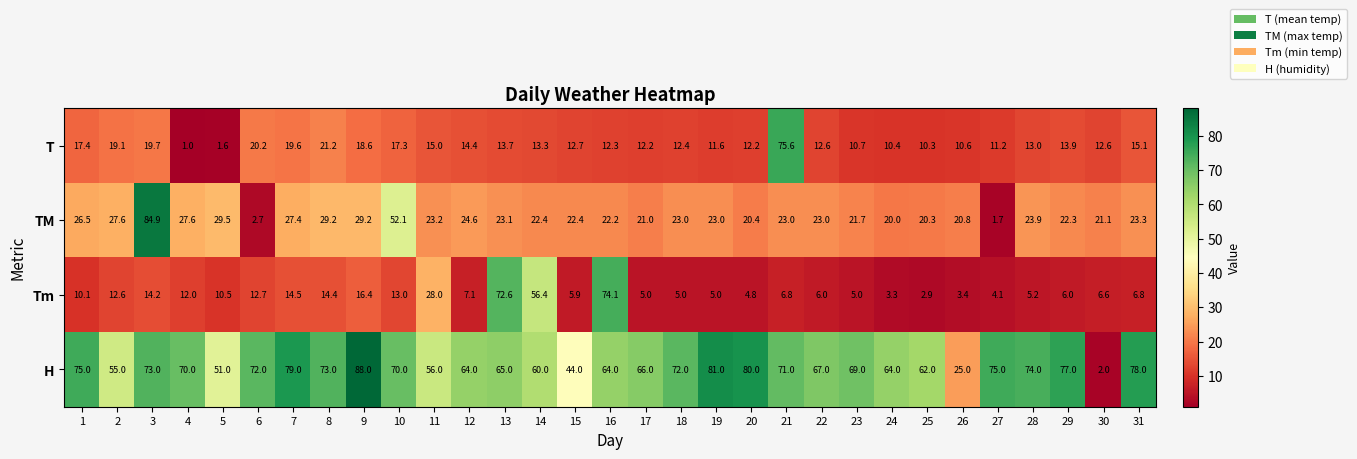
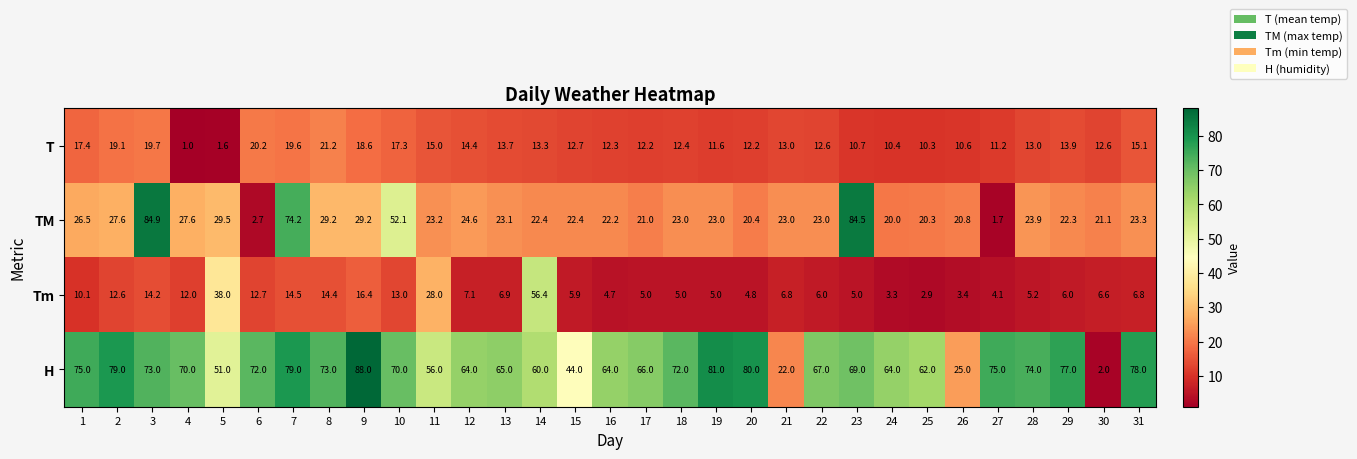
  {
    "T": {
      "1": 17.4,
      "2": 19.1,
      "3": 19.7,
      "4": 1.0,
      "5": 1.6,
      "6": 20.2,
      "7": 19.6,
      "8": 21.2,
      "9": 18.6,
      "10": 17.3,
      "11": 15.0,
      "12": 14.4,
      "13": 13.7,
      "14": 13.3,
      "15": 12.7,
      "16": 12.3,
      "17": 12.2,
      "18": 12.4,
      "19": 11.6,
      "20": 12.2,
-     "21": 75.6,
+     "21": 13.0,
      "22": 12.6,
      "23": 10.7,
      "24": 10.4,
      "25": 10.3,
      "26": 10.6,
      "27": 11.2,
      "28": 13.0,
      "29": 13.9,
      "30": 12.6,
      "31": 15.1
    },
    "TM": {
      "1": 26.5,
      "2": 27.6,
      "3": 84.9,
      "4": 27.6,
      "5": 29.5,
      "6": 2.7,
-     "7": 27.4,
+     "7": 74.2,
      "8": 29.2,
      "9": 29.2,
      "10": 52.1,
      "11": 23.2,
      "12": 24.6,
      "13": 23.1,
      "14": 22.4,
      "15": 22.4,
      "16": 22.2,
      "17": 21.0,
      "18": 23.0,
      "19": 23.0,
      "20": 20.4,
      "21": 23.0,
      "22": 23.0,
-     "23": 21.7,
+     "23": 84.5,
      "24": 20.0,
      "25": 20.3,
      "26": 20.8,
      "27": 1.7,
      "28": 23.9,
      "29": 22.3,
      "30": 21.1,
      "31": 23.3
    },
    "Tm": {
      "1": 10.1,
      "2": 12.6,
      "3": 14.2,
      "4": 12.0,
-     "5": 10.5,
+     "5": 38.0,
      "6": 12.7,
      "7": 14.5,
      "8": 14.4,
      "9": 16.4,
      "10": 13.0,
      "11": 28.0,
      "12": 7.1,
-     "13": 72.6,
+     "13": 6.9,
      "14": 56.4,
      "15": 5.9,
-     "16": 74.1,
+     "16": 4.7,
      "17": 5.0,
      "18": 5.0,
      "19": 5.0,
      "20": 4.8,
      "21": 6.8,
      "22": 6.0,
      "23": 5.0,
      "24": 3.3,
      "25": 2.9,
      "26": 3.4,
      "27": 4.1,
      "28": 5.2,
      "29": 6.0,
      "30": 6.6,
      "31": 6.8
    },
    "H": {
      "1": 75.0,
-     "2": 55.0,
+     "2": 79.0,
      "3": 73.0,
      "4": 70.0,
      "5": 51.0,
      "6": 72.0,
      "7": 79.0,
      "8": 73.0,
      "9": 88.0,
      "10": 70.0,
      "11": 56.0,
      "12": 64.0,
      "13": 65.0,
      "14": 60.0,
      "15": 44.0,
      "16": 64.0,
      "17": 66.0,
      "18": 72.0,
      "19": 81.0,
      "20": 80.0,
-     "21": 71.0,
+     "21": 22.0,
      "22": 67.0,
      "23": 69.0,
      "24": 64.0,
      "25": 62.0,
      "26": 25.0,
      "27": 75.0,
      "28": 74.0,
      "29": 77.0,
      "30": 2.0,
      "31": 78.0
    }
  }
